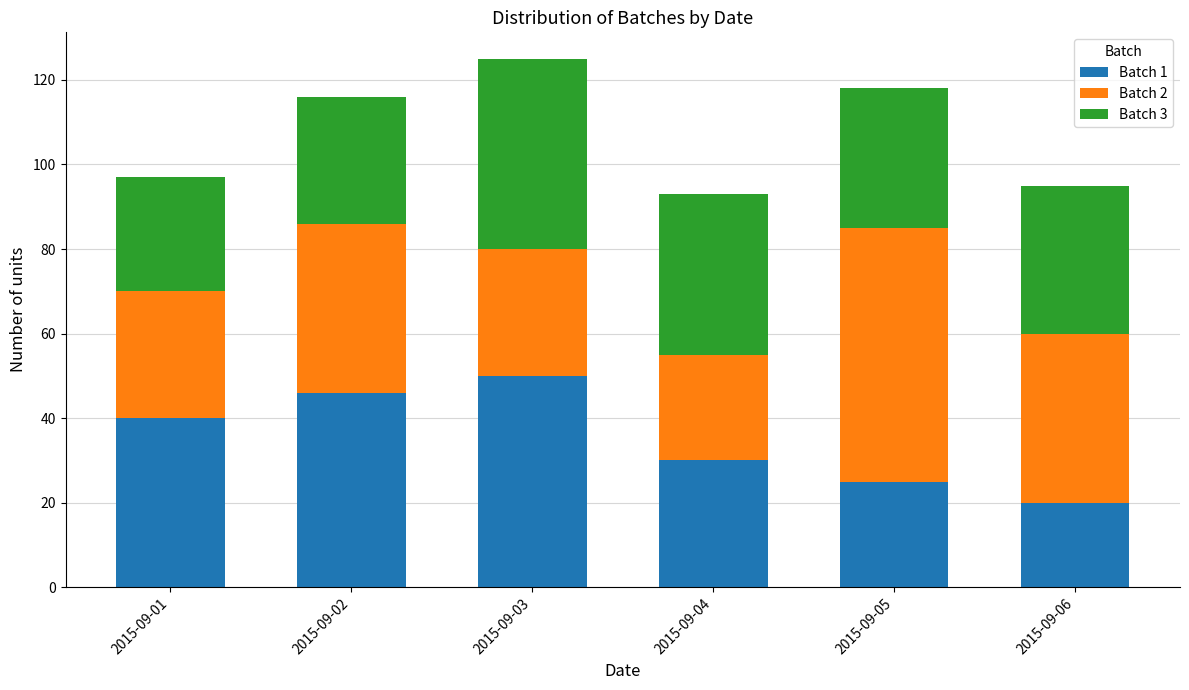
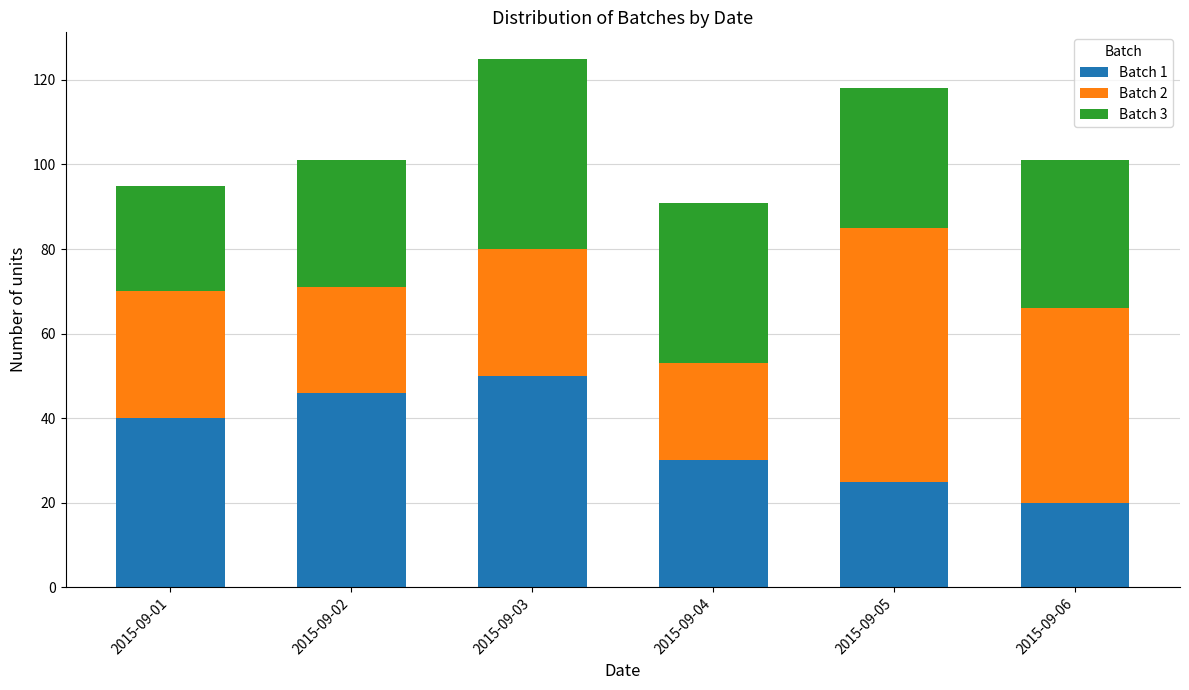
  {
    "Batch 1": {
      "2015-09-01": 40,
      "2015-09-02": 46,
      "2015-09-03": 50,
      "2015-09-04": 30,
      "2015-09-05": 25,
      "2015-09-06": 20
    },
    "Batch 2": {
      "2015-09-01": 30,
-     "2015-09-02": 40,
+     "2015-09-02": 25,
      "2015-09-03": 30,
-     "2015-09-04": 25,
+     "2015-09-04": 23,
      "2015-09-05": 60,
-     "2015-09-06": 40
+     "2015-09-06": 46
    },
    "Batch 3": {
-     "2015-09-01": 27,
+     "2015-09-01": 25,
      "2015-09-02": 30,
      "2015-09-03": 45,
      "2015-09-04": 38,
      "2015-09-05": 33,
      "2015-09-06": 35
    }
  }
